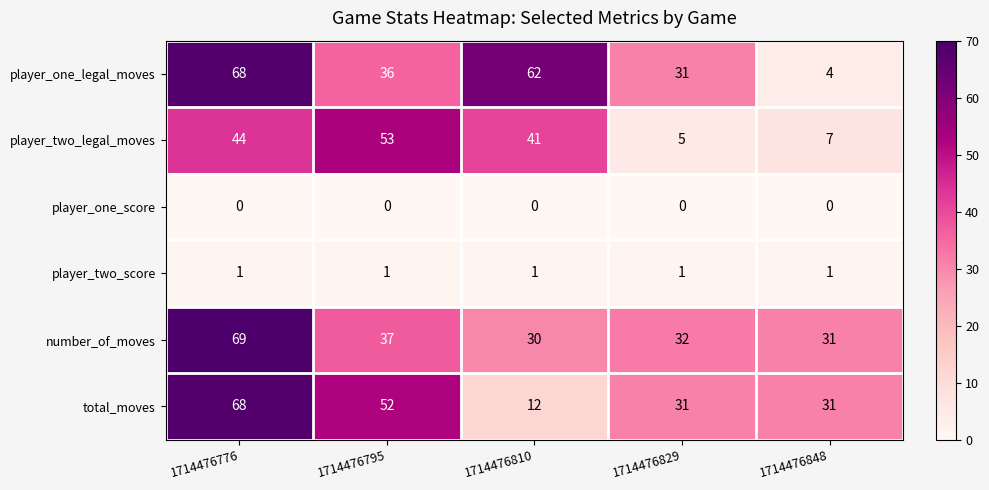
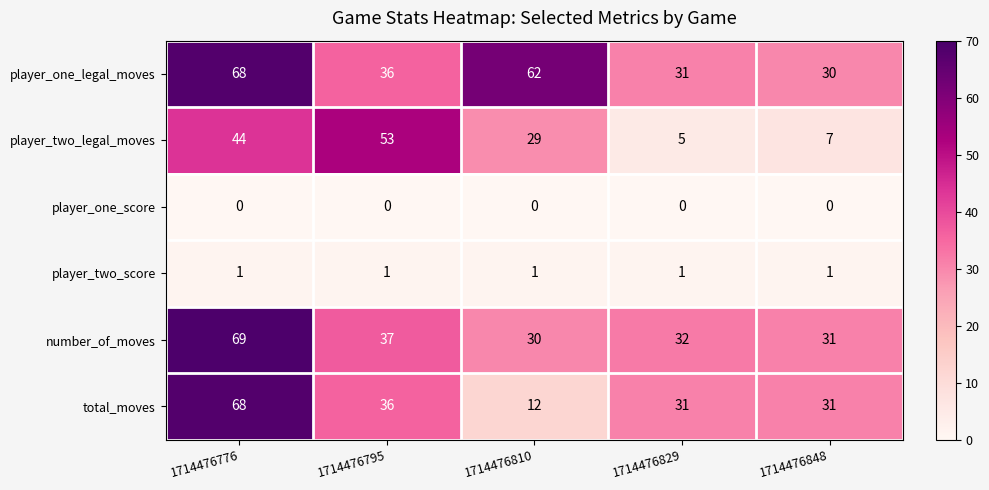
  {
    "player_one_legal_moves": {
      "1714476776": 68,
      "1714476795": 36,
      "1714476810": 62,
      "1714476829": 31,
-     "1714476848": 4
+     "1714476848": 30
    },
    "player_two_legal_moves": {
      "1714476776": 44,
      "1714476795": 53,
-     "1714476810": 41,
+     "1714476810": 29,
      "1714476829": 5,
      "1714476848": 7
    },
    "player_one_score": {
      "1714476776": 0,
      "1714476795": 0,
      "1714476810": 0,
      "1714476829": 0,
      "1714476848": 0
    },
    "player_two_score": {
      "1714476776": 1,
      "1714476795": 1,
      "1714476810": 1,
      "1714476829": 1,
      "1714476848": 1
    },
    "number_of_moves": {
      "1714476776": 69,
      "1714476795": 37,
      "1714476810": 30,
      "1714476829": 32,
      "1714476848": 31
    },
    "total_moves": {
      "1714476776": 68,
-     "1714476795": 52,
+     "1714476795": 36,
      "1714476810": 12,
      "1714476829": 31,
      "1714476848": 31
    }
  }
